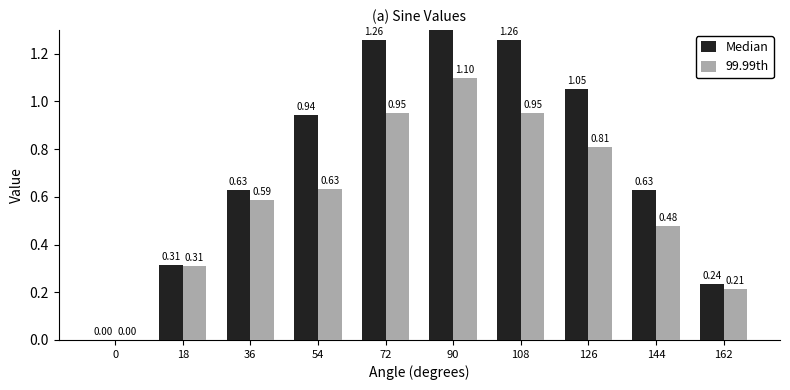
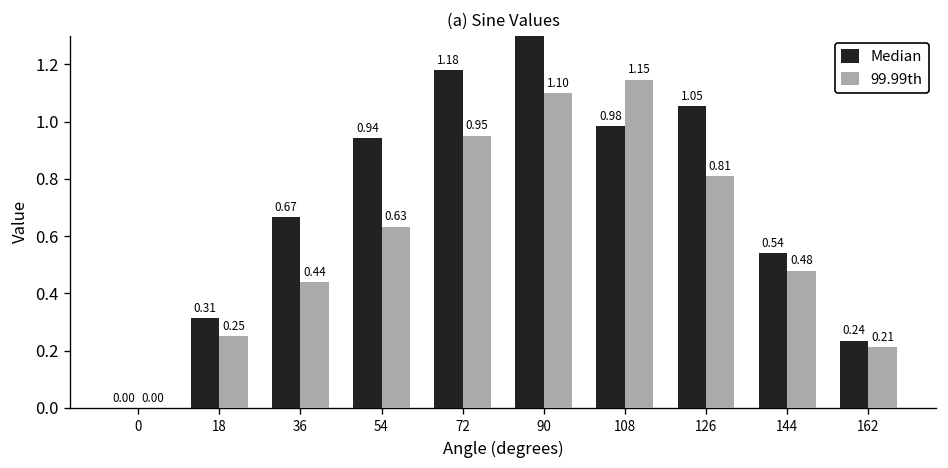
  {
    "Median": {
      "0": 0.00,
      "18": 0.31,
-     "36": 0.63,
+     "36": 0.67,
      "54": 0.94,
-     "72": 1.26,
-     "108": 1.26,
+     "72": 1.18,
+     "108": 0.98,
      "126": 1.05,
-     "144": 0.63,
+     "144": 0.54,
      "162": 0.24
    },
    "99.99th": {
      "0": 0.00,
-     "18": 0.31,
-     "36": 0.59,
+     "18": 0.25,
+     "36": 0.44,
      "54": 0.63,
      "72": 0.95,
      "90": 1.10,
-     "108": 0.95,
+     "108": 1.15,
      "126": 0.81,
      "144": 0.48,
      "162": 0.21
    }
  }
